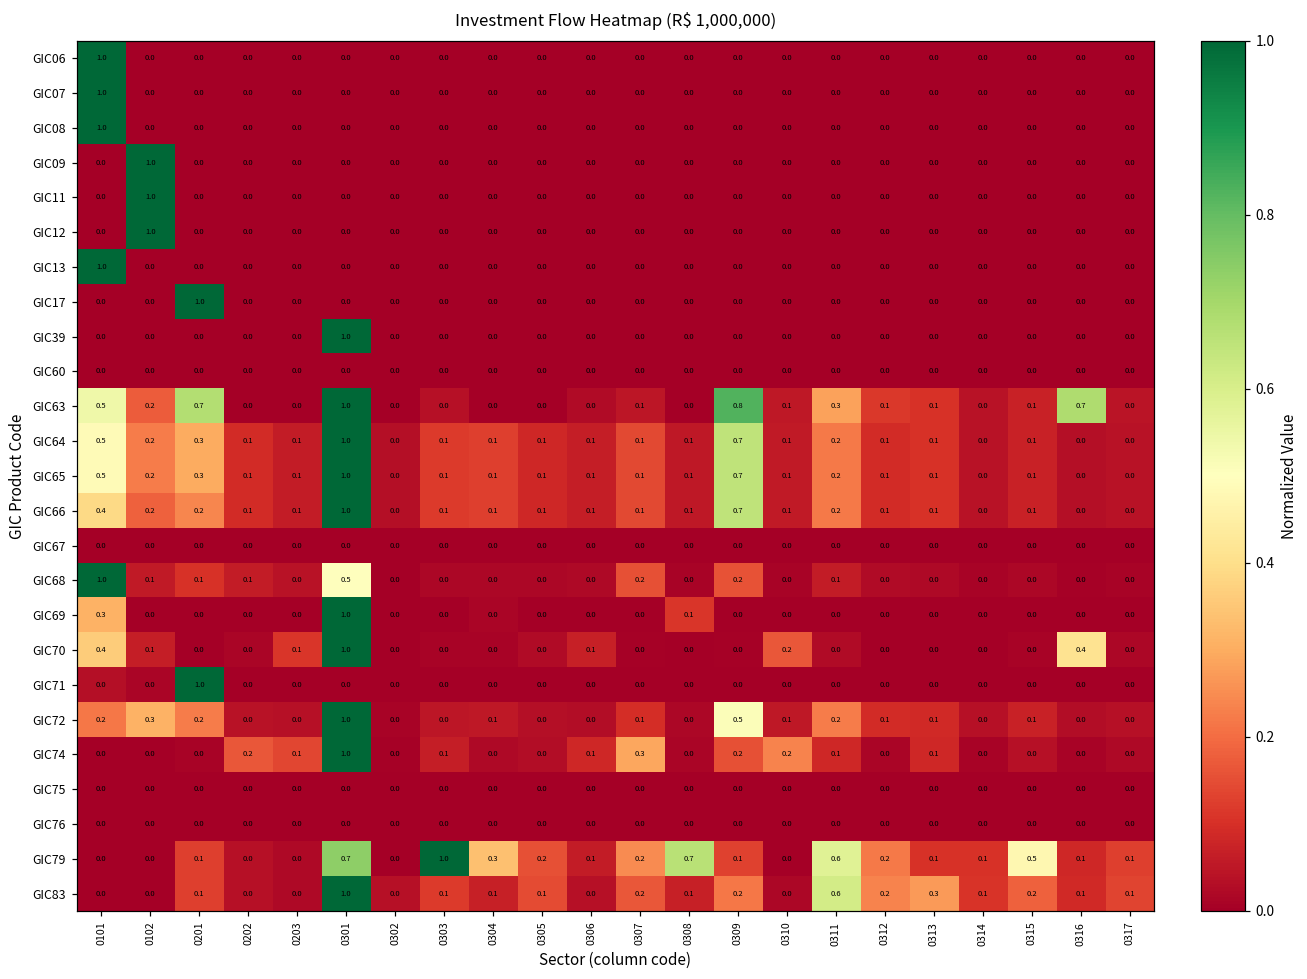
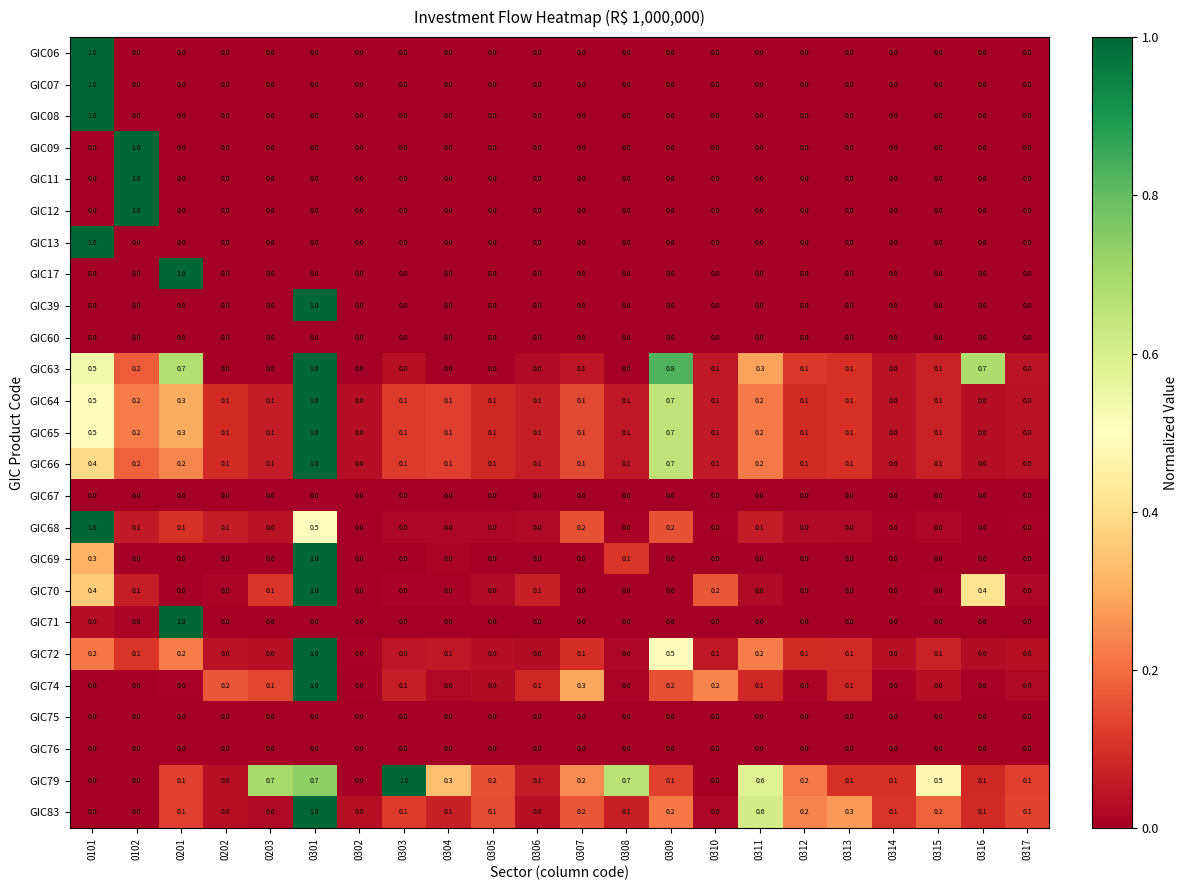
  {
    "GIC72": {
      "0101": 0.2,
-     "0102": 0.3,
+     "0102": 0.1,
      "0201": 0.2,
      "0202": 0.0,
      "0203": 0.0,
      "0301": 1.0,
      "0302": 0.0,
      "0303": 0.0,
      "0304": 0.1,
      "0305": 0.0,
      "0306": 0.0,
      "0307": 0.1,
      "0308": 0.0,
      "0309": 0.5,
      "0310": 0.1,
      "0311": 0.2,
      "0312": 0.1,
      "0313": 0.1,
      "0314": 0.0,
      "0315": 0.1,
      "0316": 0.0,
      "0317": 0.0
    },
    "GIC79": {
      "0101": 0.0,
      "0102": 0.0,
      "0201": 0.1,
      "0202": 0.0,
-     "0203": 0.0,
+     "0203": 0.7,
      "0301": 0.7,
      "0302": 0.0,
      "0303": 1.0,
      "0304": 0.3,
      "0305": 0.2,
      "0306": 0.1,
      "0307": 0.2,
      "0308": 0.7,
      "0309": 0.1,
      "0310": 0.0,
      "0311": 0.6,
      "0312": 0.2,
      "0313": 0.1,
      "0314": 0.1,
      "0315": 0.5,
      "0316": 0.1,
      "0317": 0.1
    }
  }
